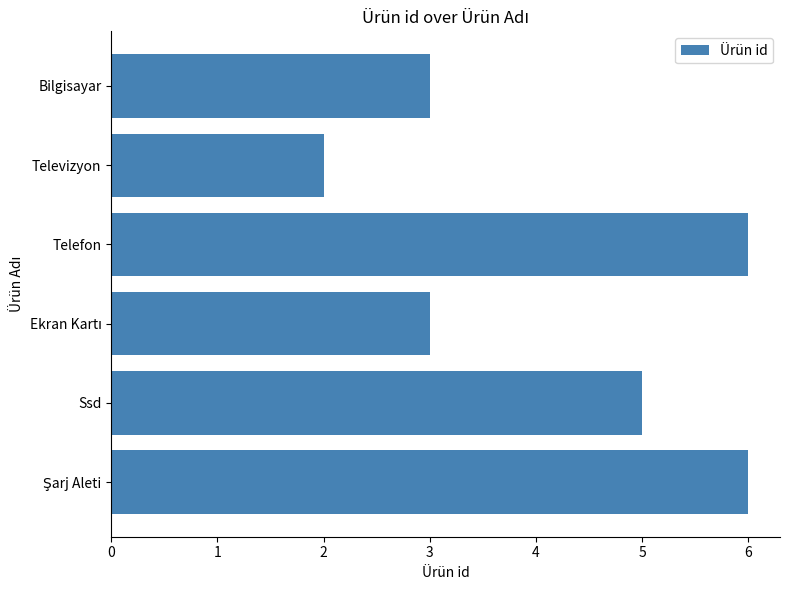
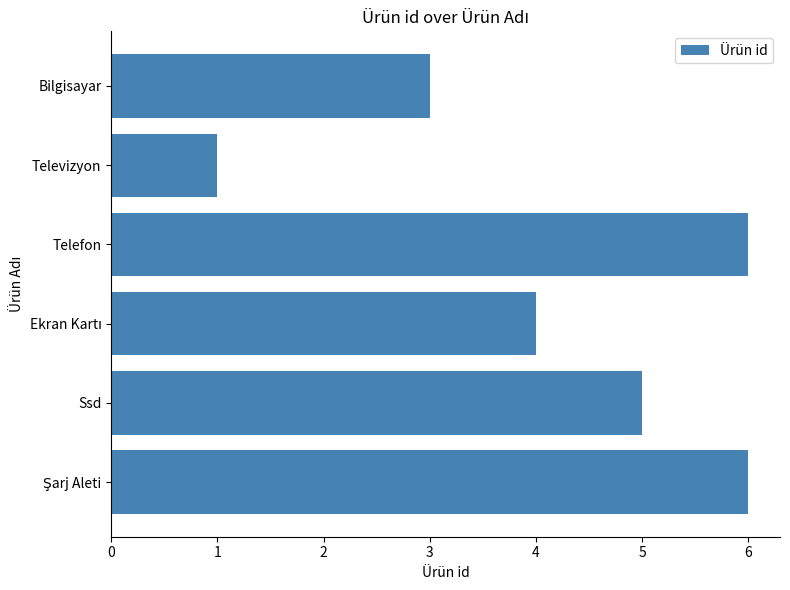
  {
    "Bilgisayar": 3,
-   "Televizyon": 2,
+   "Televizyon": 1,
    "Telefon": 6,
-   "Ekran Kartı": 3,
+   "Ekran Kartı": 4,
    "Ssd": 5,
    "Şarj Aleti": 6
  }
